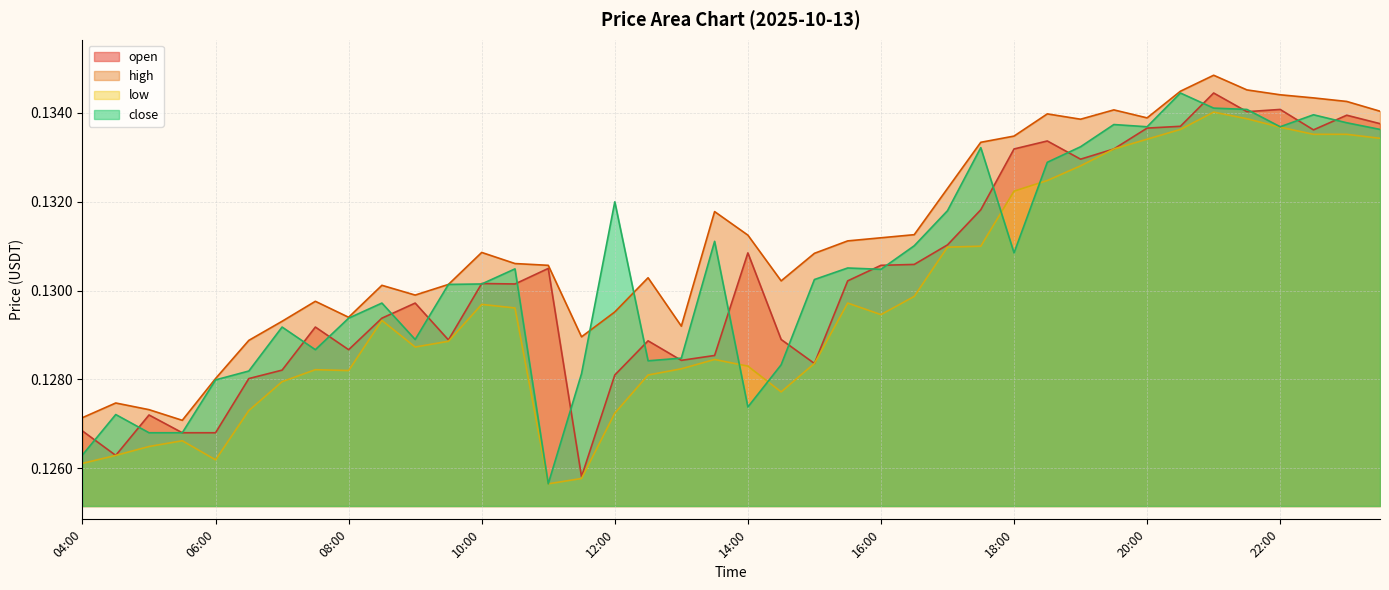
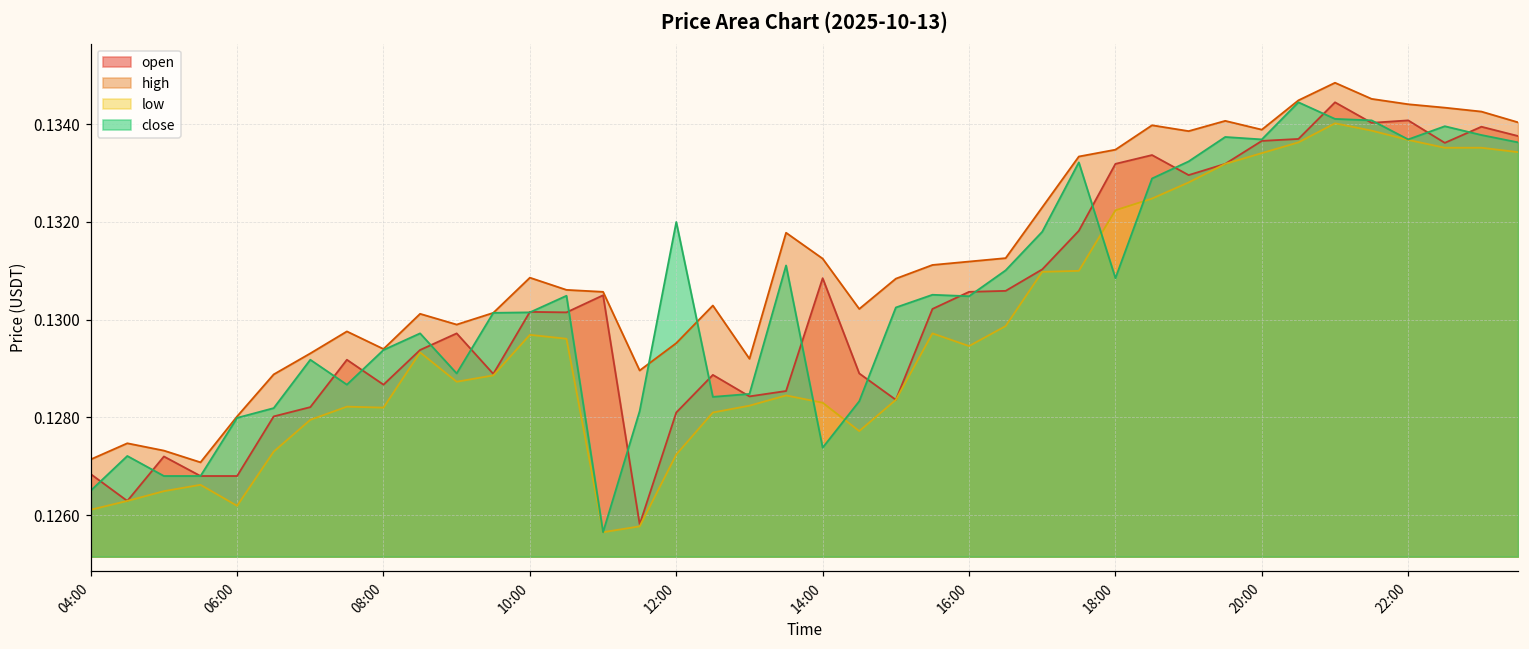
  {
    "close": {
-     "04:00": 0.1263,
+     "04:00": 0.1265,
      "12:00": 0.1320,
      "14:00": 0.1274,
      "16:00": 0.1305,
      "18:00": 0.1309
    }
  }
